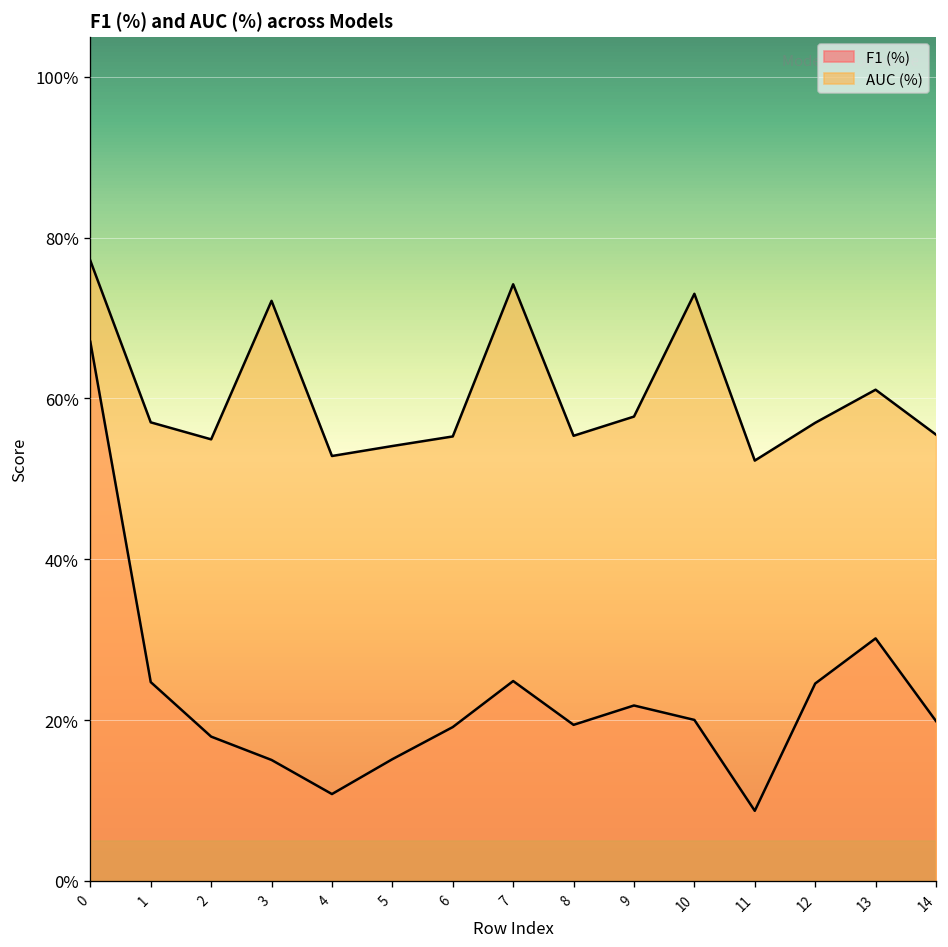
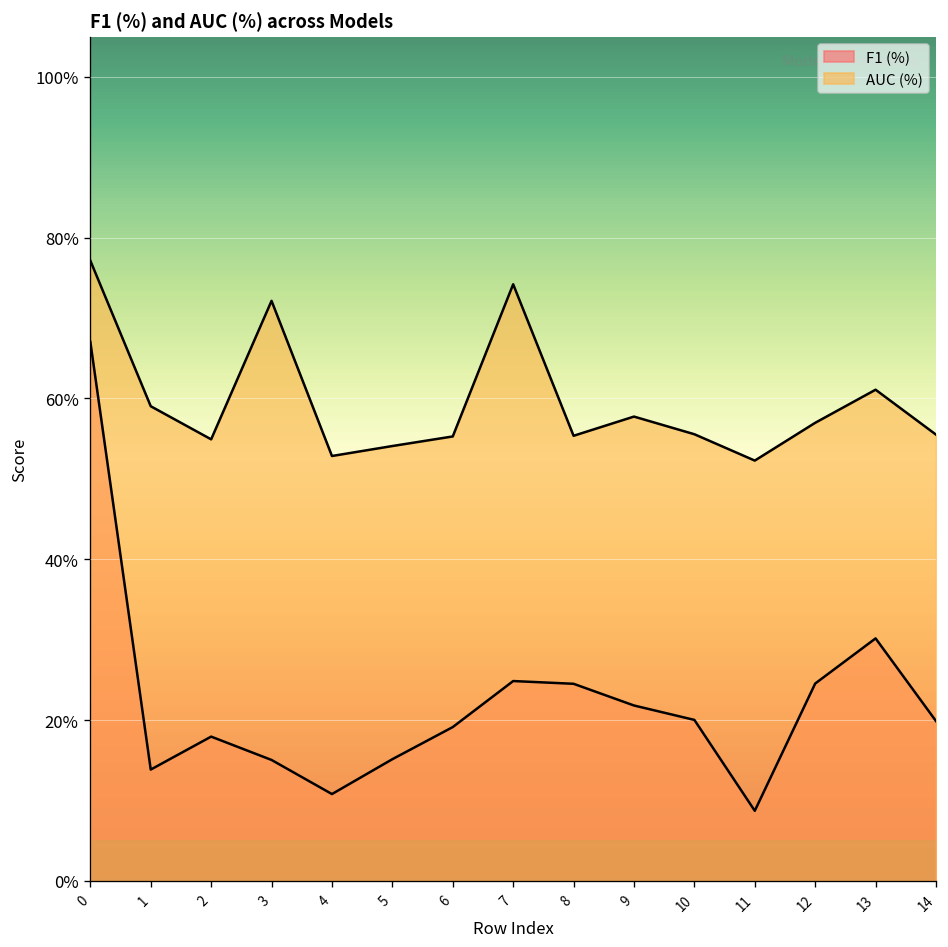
  {
    "F1 (%)": {
      "0": "67%",
-     "1": "25%",
+     "1": "14%",
      "2": "18%",
      "3": "15%",
      "4": "11%",
      "5": "15%",
      "6": "19%",
      "7": "25%",
-     "8": "19%",
+     "8": "25%",
      "9": "22%",
      "10": "20%",
      "11": "9%",
      "12": "25%",
      "13": "30%",
      "14": "20%"
    },
    "AUC (%)": {
      "0": "77%",
-     "1": "57%",
+     "1": "59%",
      "2": "55%",
      "3": "72%",
      "4": "53%",
      "5": "54%",
      "6": "55%",
      "7": "74%",
      "8": "55%",
      "9": "58%",
-     "10": "73%",
+     "10": "56%",
      "11": "52%",
      "12": "57%",
      "13": "61%",
      "14": "56%"
    }
  }
